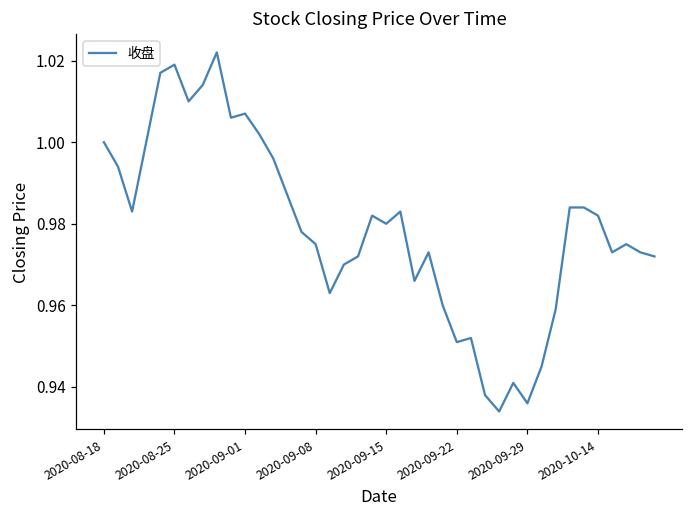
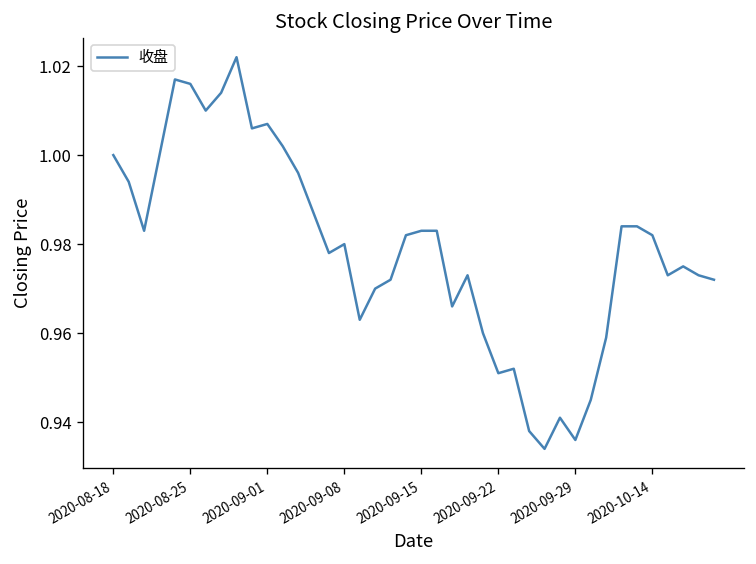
  {
    "2020-08-18": 1.000,
-   "2020-08-25": 1.019,
+   "2020-08-25": 1.016,
    "2020-09-01": 1.007,
-   "2020-09-08": 0.975,
-   "2020-09-15": 0.980,
+   "2020-09-08": 0.980,
+   "2020-09-15": 0.983,
    "2020-09-22": 0.951,
    "2020-09-29": 0.936,
    "2020-10-14": 0.982
  }
